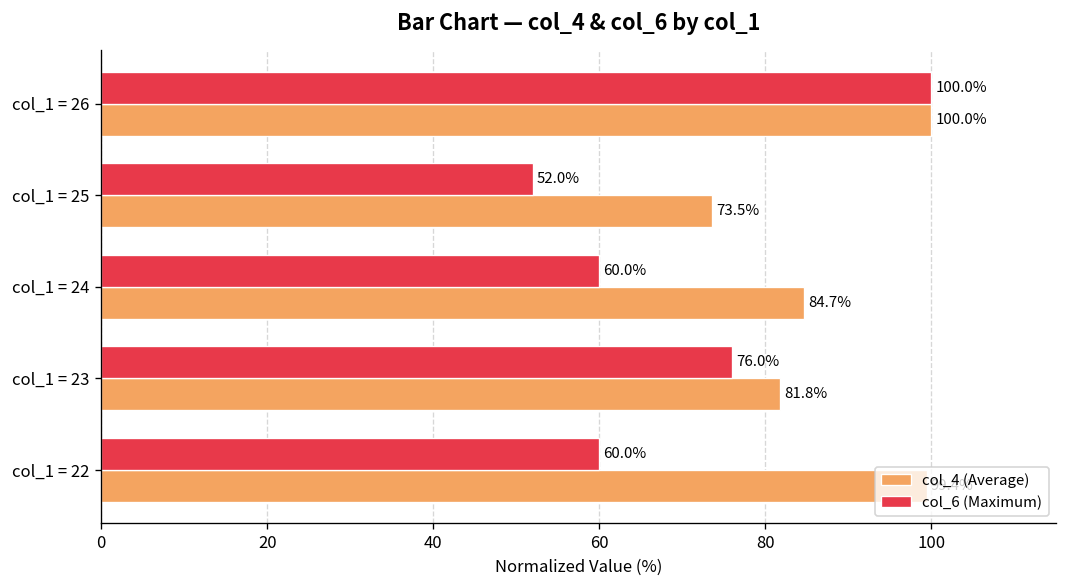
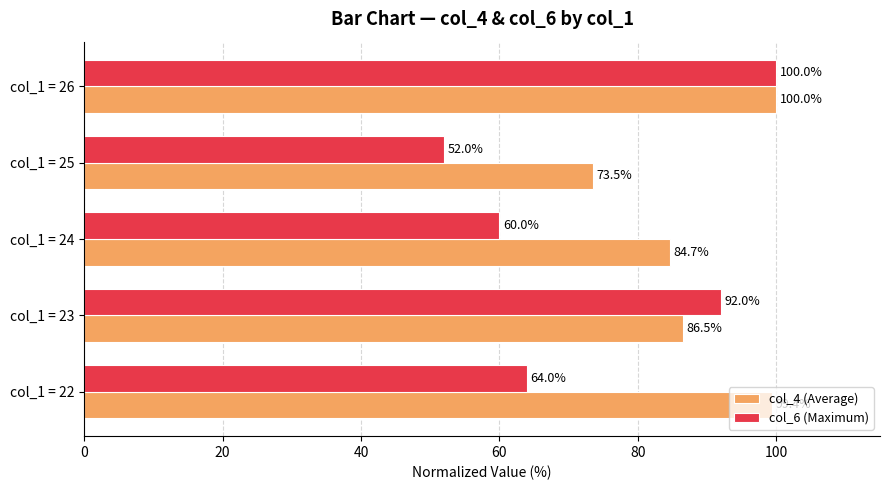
  {
    "col_4 (Average)": {
      "col_1 = 26": "100.0%",
      "col_1 = 25": "73.5%",
      "col_1 = 24": "84.7%",
-     "col_1 = 23": "81.8%"
+     "col_1 = 23": "86.5%"
    },
    "col_6 (Maximum)": {
      "col_1 = 26": "100.0%",
      "col_1 = 25": "52.0%",
      "col_1 = 24": "60.0%",
-     "col_1 = 23": "76.0%",
-     "col_1 = 22": "60.0%"
+     "col_1 = 23": "92.0%",
+     "col_1 = 22": "64.0%"
    }
  }
